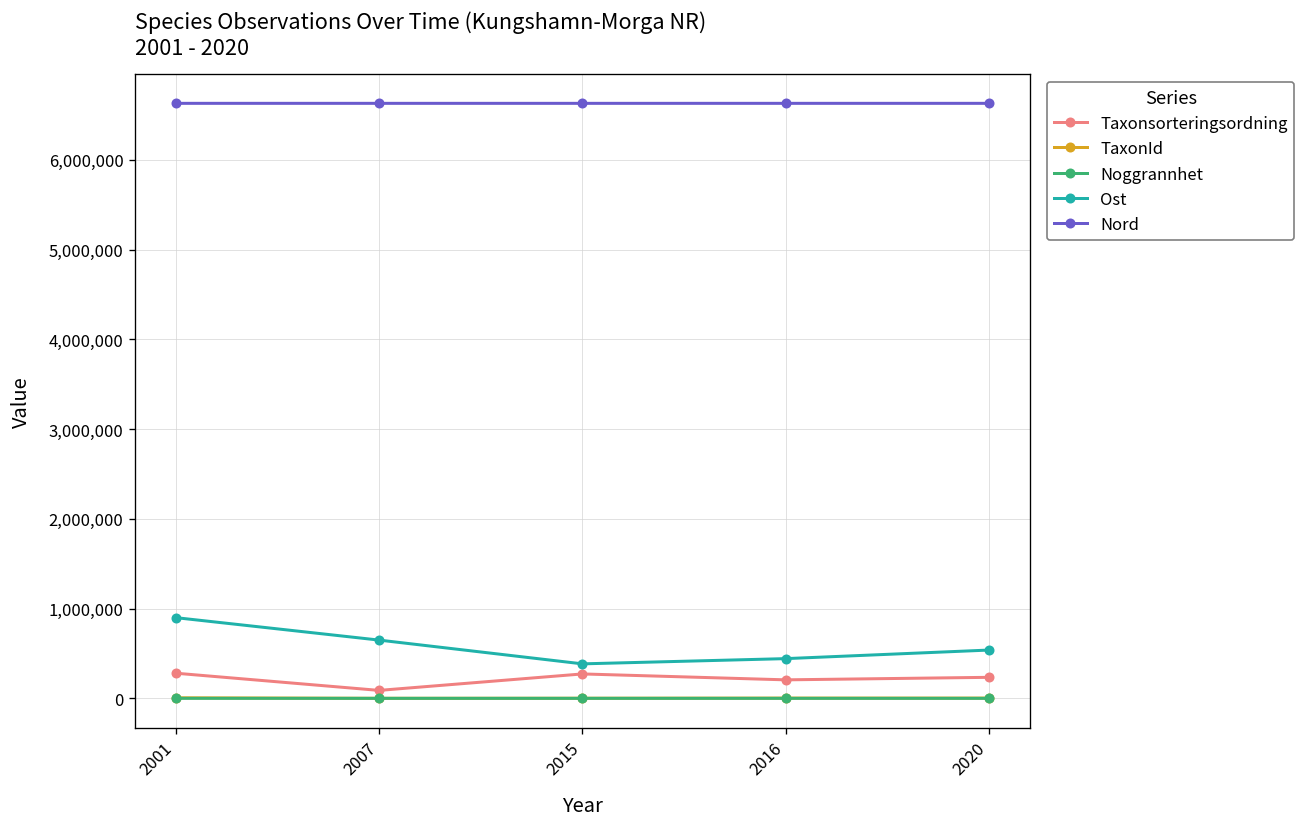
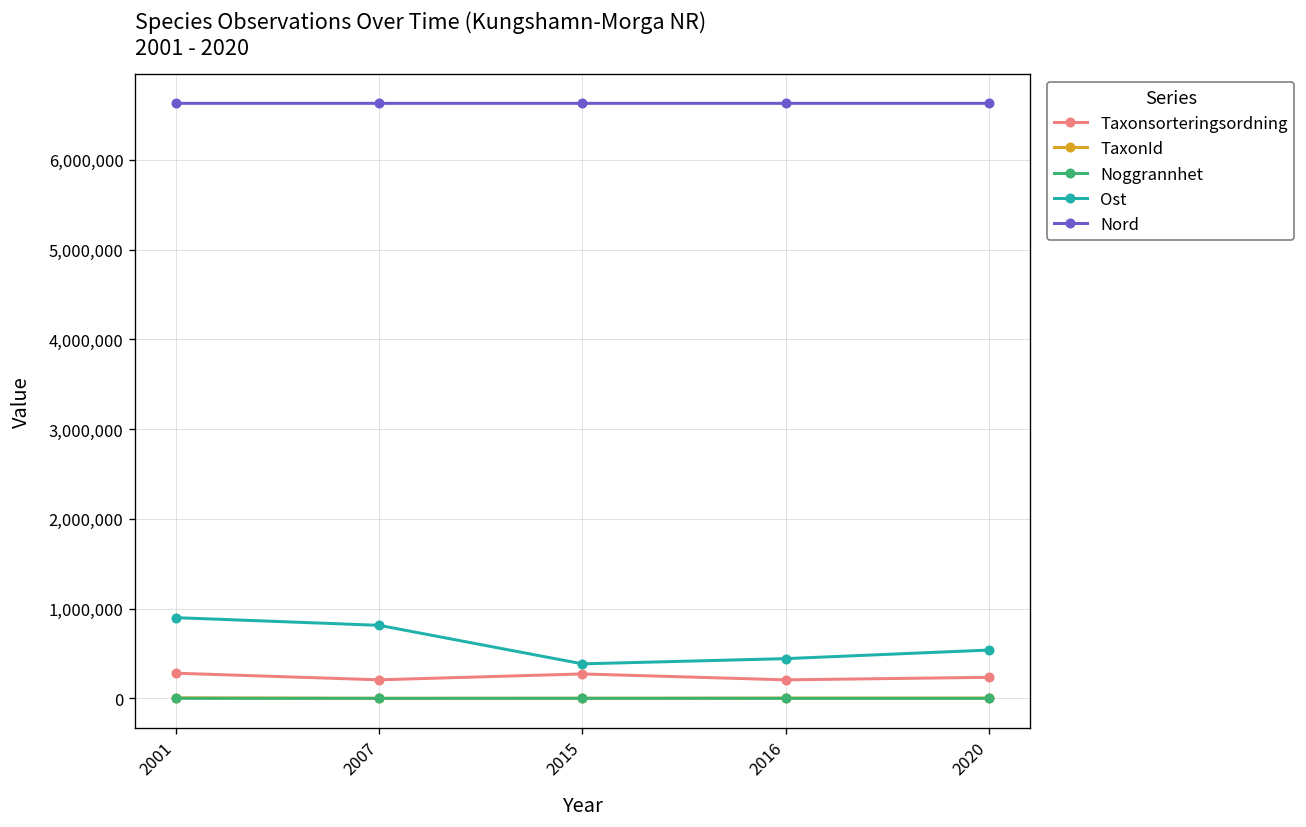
  {
    "Taxonsorteringsordning": {
      "2001": "300,000",
-     "2007": "100,000",
+     "2007": "200,000",
      "2015": "300,000",
      "2016": "200,000",
      "2020": "200,000"
    },
    "Ost": {
      "2001": "900,000",
-     "2007": "600,000",
+     "2007": "800,000",
      "2015": "400,000",
      "2016": "400,000",
      "2020": "500,000"
    },
    "Nord": {
      "2001": "6,600,000",
      "2007": "6,600,000",
      "2015": "6,600,000",
      "2016": "6,600,000",
      "2020": "6,600,000"
    }
  }
